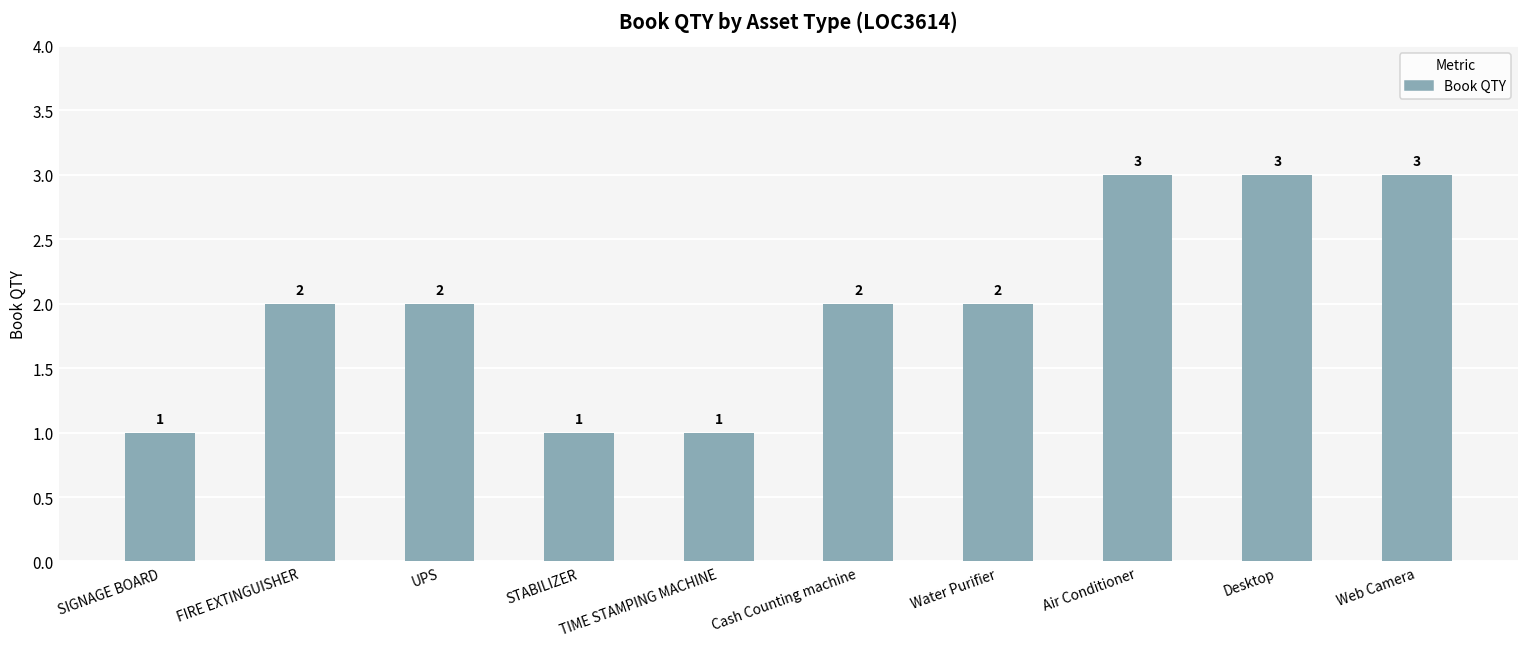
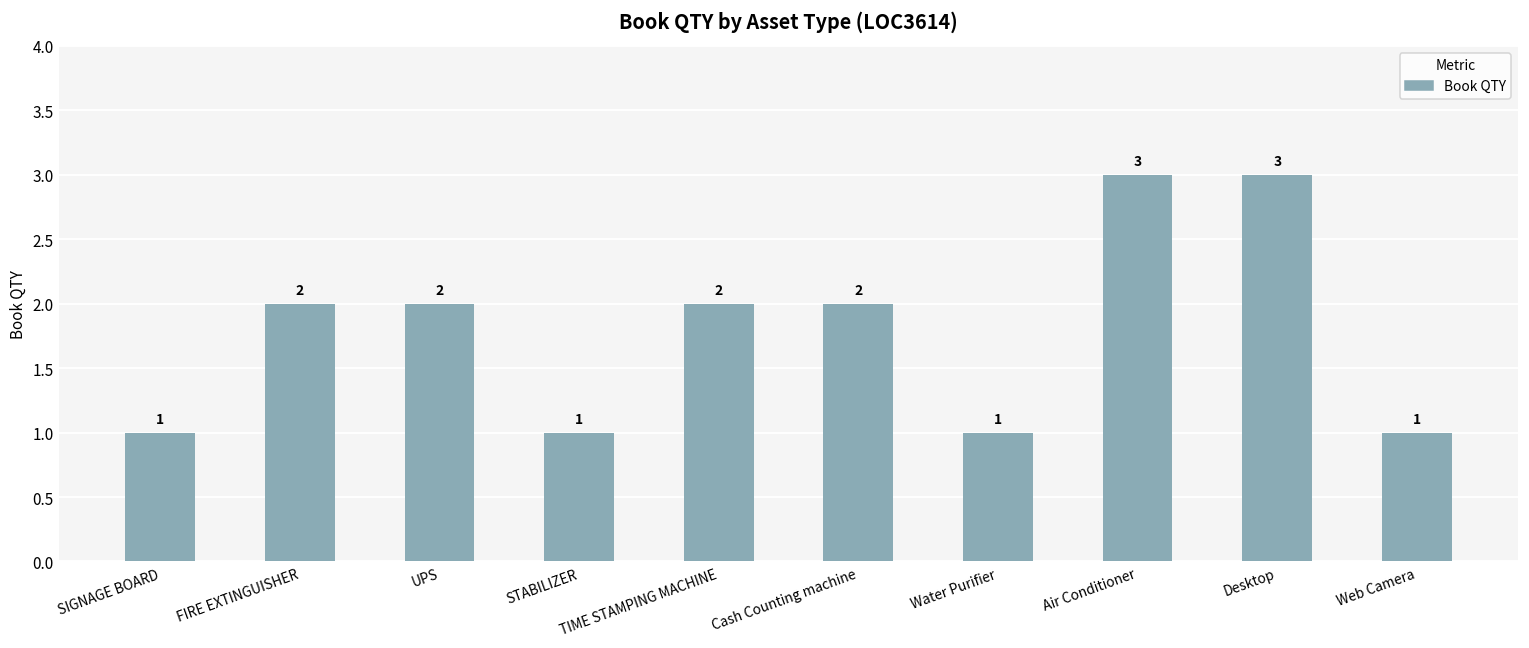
  {
    "SIGNAGE BOARD": 1,
    "FIRE EXTINGUISHER": 2,
    "UPS": 2,
    "STABILIZER": 1,
-   "TIME STAMPING MACHINE": 1,
+   "TIME STAMPING MACHINE": 2,
    "Cash Counting machine": 2,
-   "Water Purifier": 2,
+   "Water Purifier": 1,
    "Air Conditioner": 3,
    "Desktop": 3,
-   "Web Camera": 3
+   "Web Camera": 1
  }
